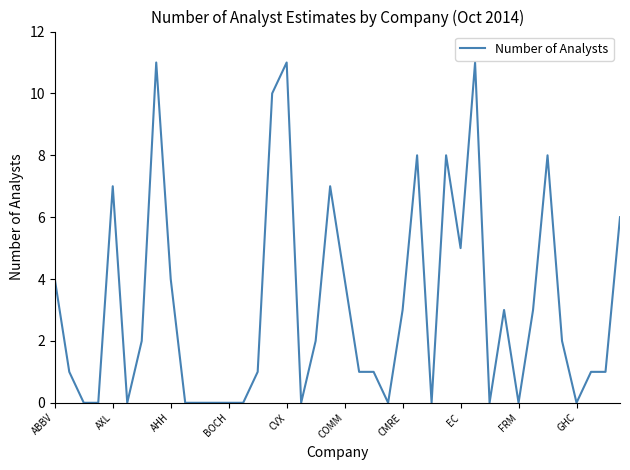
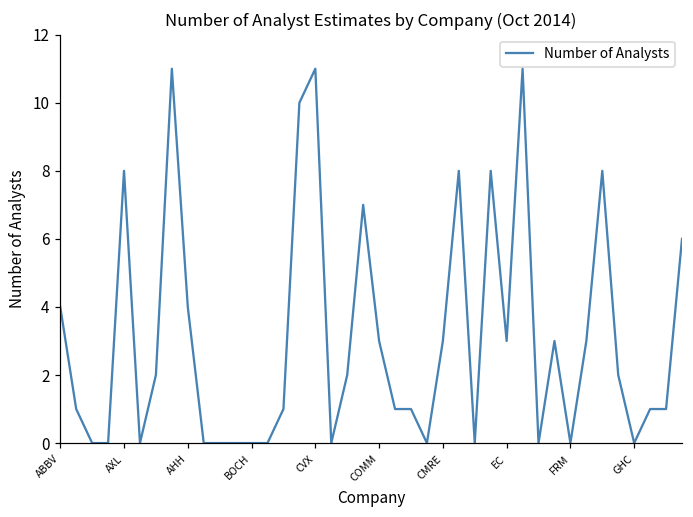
  {
    "ABBV": 4,
-   "AXL": 7,
+   "AXL": 8,
    "AHH": 4,
    "BOCH": 0,
    "CVX": 11,
-   "COMM": 4,
+   "COMM": 3,
    "CMRE": 3,
-   "EC": 5,
+   "EC": 3,
    "FRM": 0,
    "GHC": 0
  }
